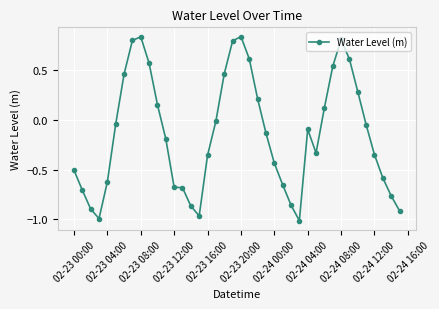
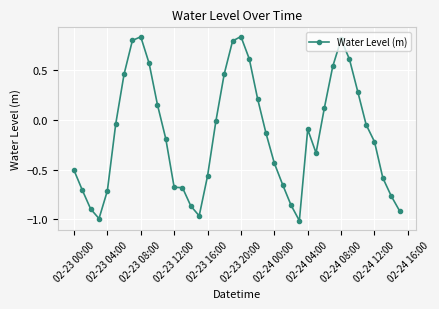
  {
    "02-23 00:00": -0.5,
-   "02-23 04:00": -0.6,
+   "02-23 04:00": -0.7,
    "02-23 08:00": 0.8,
    "02-23 12:00": -0.7,
-   "02-23 16:00": -0.4,
+   "02-23 16:00": -0.6,
    "02-23 20:00": 0.8,
    "02-24 00:00": -0.4,
    "02-24 04:00": -0.1,
-   "02-24 12:00": -0.4
+   "02-24 12:00": -0.2
  }
